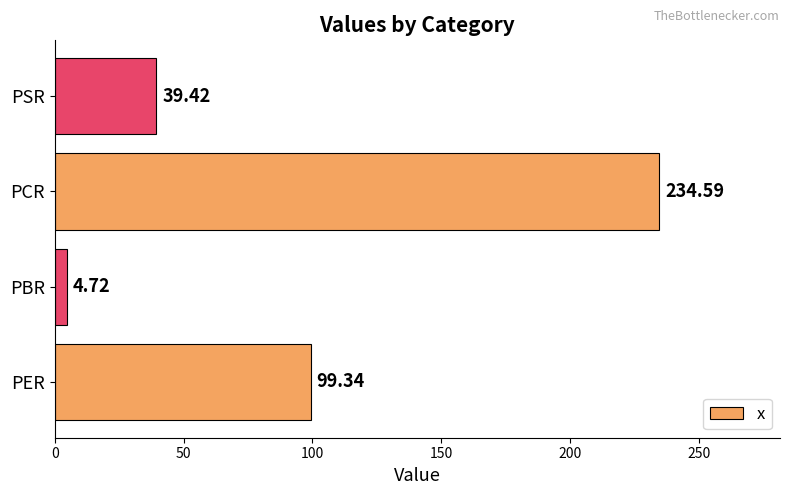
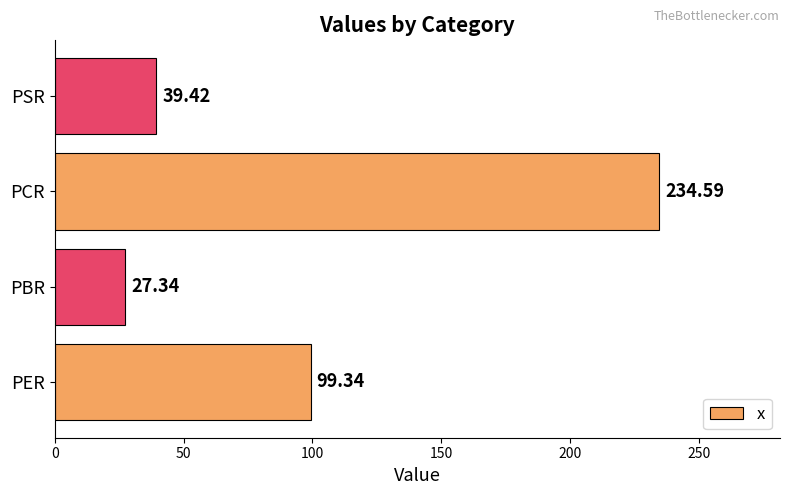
  {
    "PSR": 39.42,
    "PCR": 234.59,
-   "PBR": 4.72,
+   "PBR": 27.34,
    "PER": 99.34
  }
